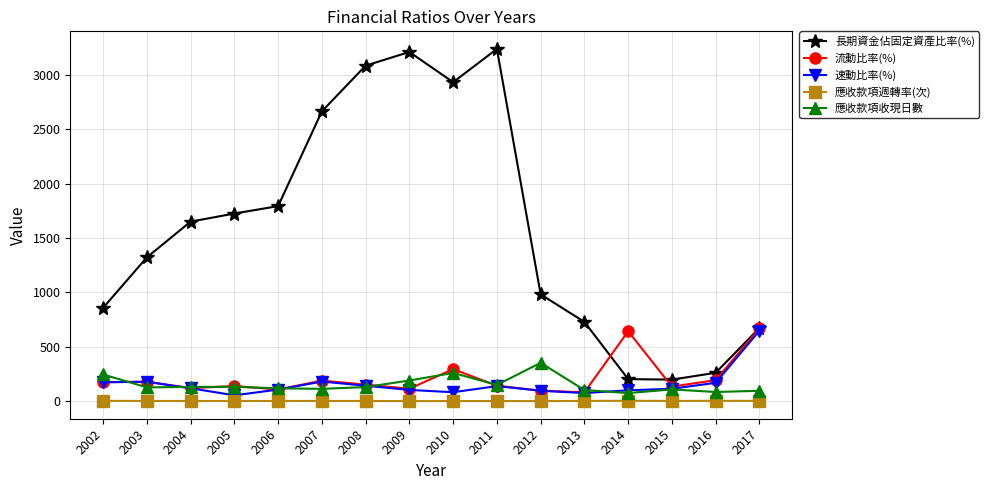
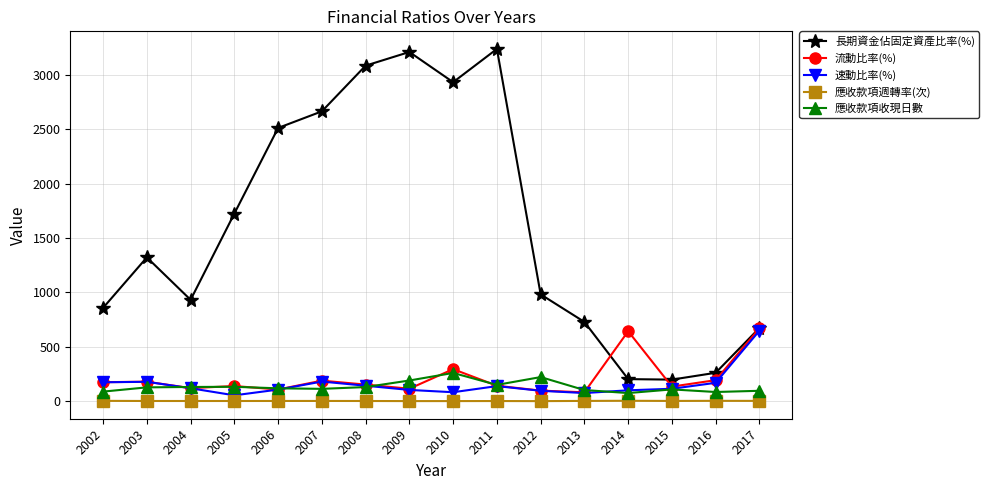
  {
    "長期資金佔固定資產比率(%)": {
      "2002": 860,
      "2003": 1320,
-     "2004": 1650,
+     "2004": 930,
      "2005": 1730,
-     "2006": 1790,
+     "2006": 2510,
      "2007": 2660,
      "2008": 3080,
      "2009": 3210,
      "2010": 2930,
      "2011": 3240,
      "2012": 980,
      "2013": 730,
      "2014": 200,
      "2015": 200,
      "2016": 260
    },
    "流動比率(%)": {
      "2010": 300,
      "2014": 640,
      "2016": 190
    },
    "速動比率(%)": {
      "2005": 50,
      "2010": 80,
      "2014": 100,
      "2016": 170
    },
    "應收款項週轉率(次)": {
      "2002": 0,
      "2003": 0,
      "2004": 0,
      "2005": 0,
      "2006": 0,
      "2007": 0,
      "2008": 0,
      "2009": 0,
      "2010": 0,
      "2011": 0,
      "2012": 0,
      "2013": 0,
      "2014": 0,
      "2015": 0,
      "2016": 0,
      "2017": 0
    },
    "應收款項收現日數": {
-     "2002": 250,
+     "2002": 90,
      "2003": 130,
      "2007": 110,
      "2009": 190,
      "2010": 260,
-     "2012": 350,
+     "2012": 220,
      "2014": 80,
      "2016": 90,
      "2017": 100
    }
  }
